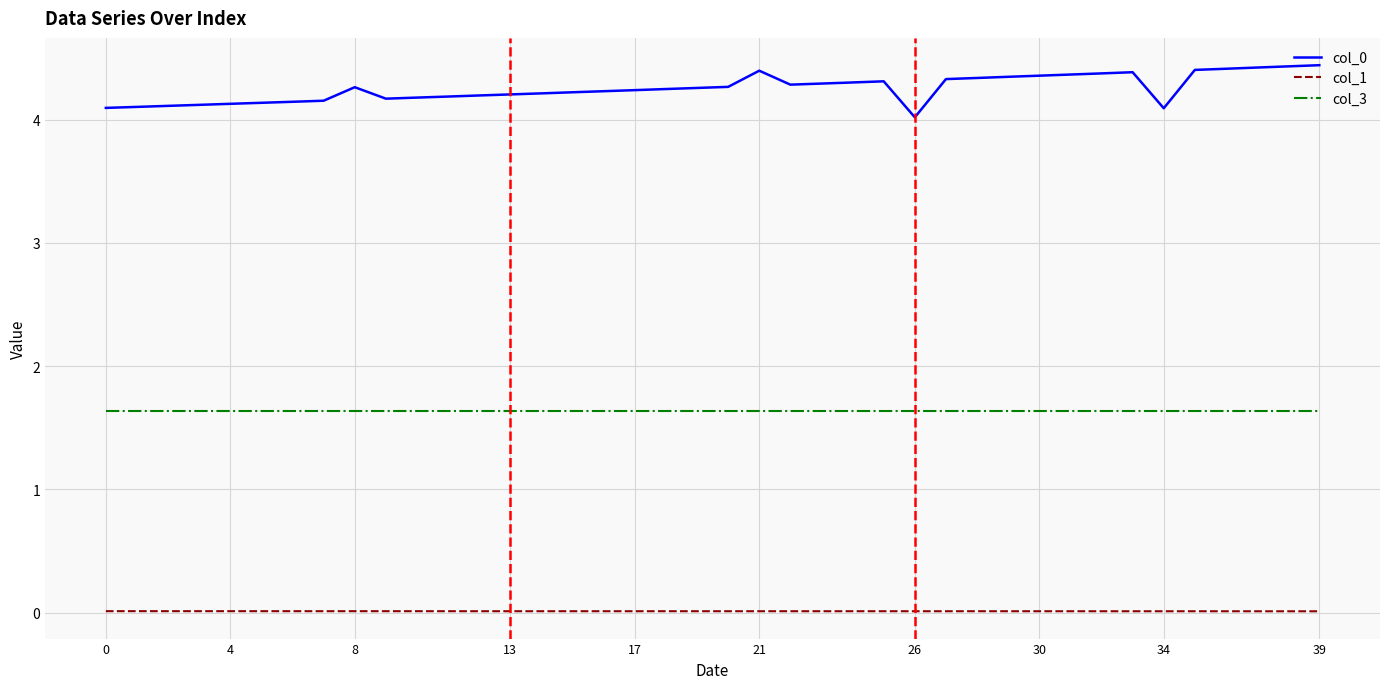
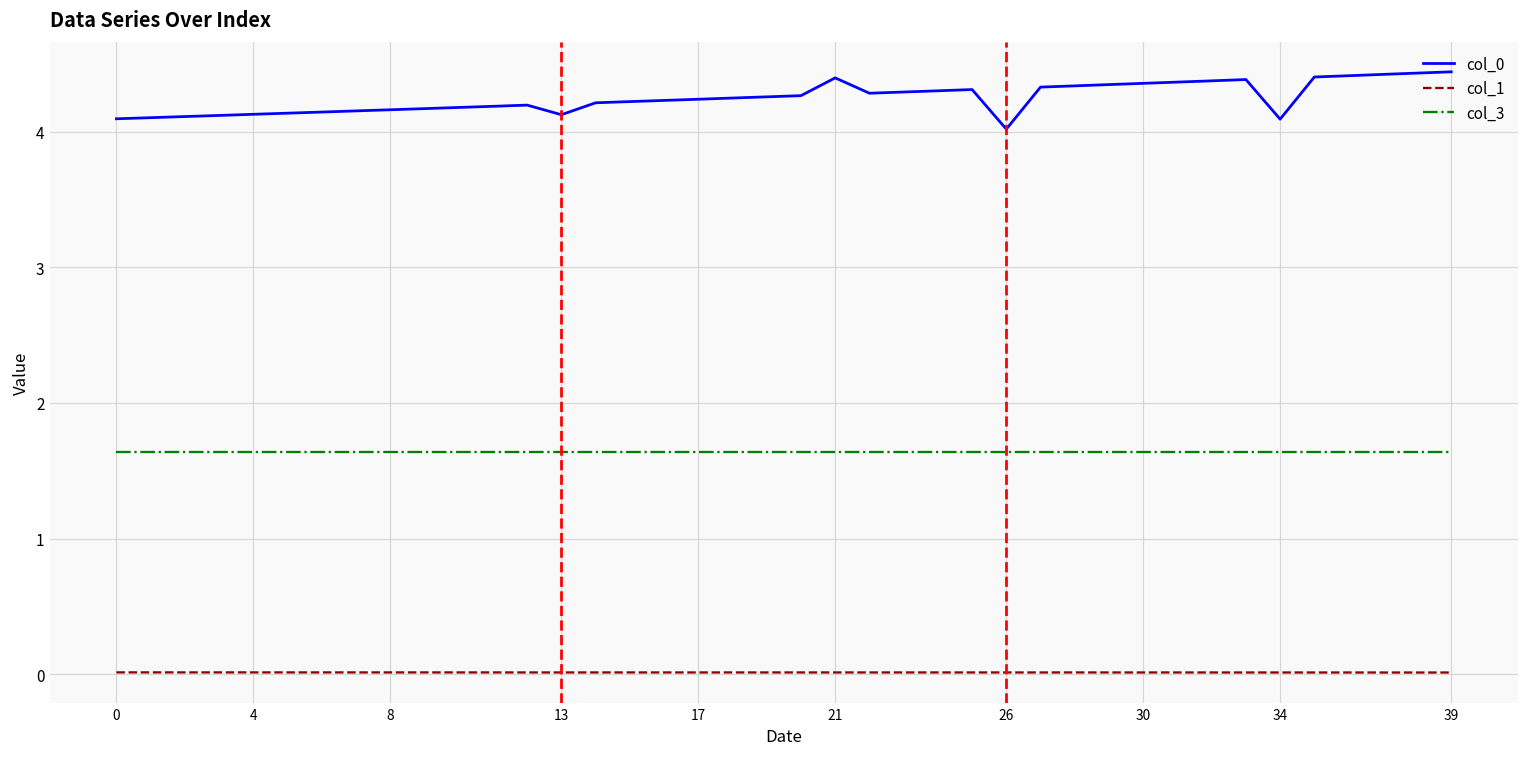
  {
    "col_0": {
      "0": 4.10,
      "4": 4.13,
-     "8": 4.26,
-     "13": 4.21,
+     "8": 4.16,
+     "13": 4.13,
      "17": 4.24,
      "21": 4.40,
      "26": 4.02,
      "30": 4.36,
      "34": 4.09,
      "39": 4.44
    },
    "col_1": {
      "0": 0.01,
      "4": 0.01,
      "8": 0.01,
      "13": 0.01,
      "17": 0.01,
      "21": 0.01,
      "26": 0.01,
      "30": 0.01,
      "34": 0.01,
      "39": 0.01
    },
    "col_3": {
      "0": 1.64,
      "4": 1.64,
      "8": 1.64,
      "13": 1.64,
      "17": 1.64,
      "21": 1.64,
      "26": 1.64,
      "30": 1.64,
      "34": 1.64,
      "39": 1.64
    }
  }
